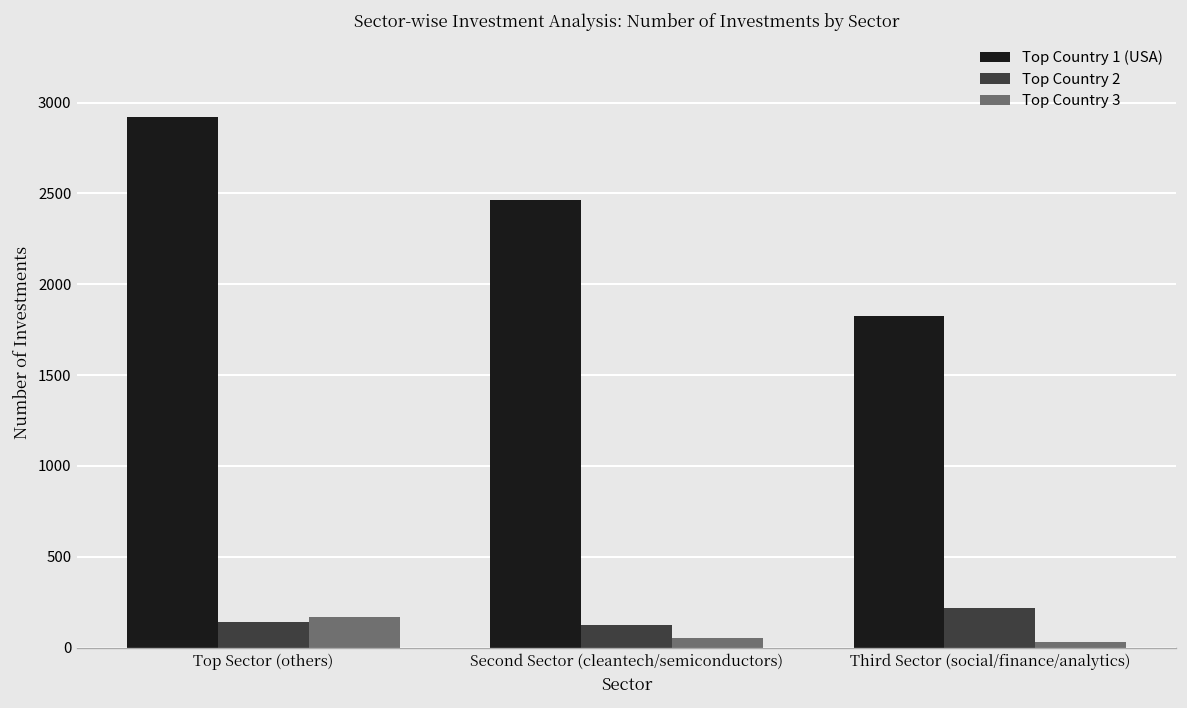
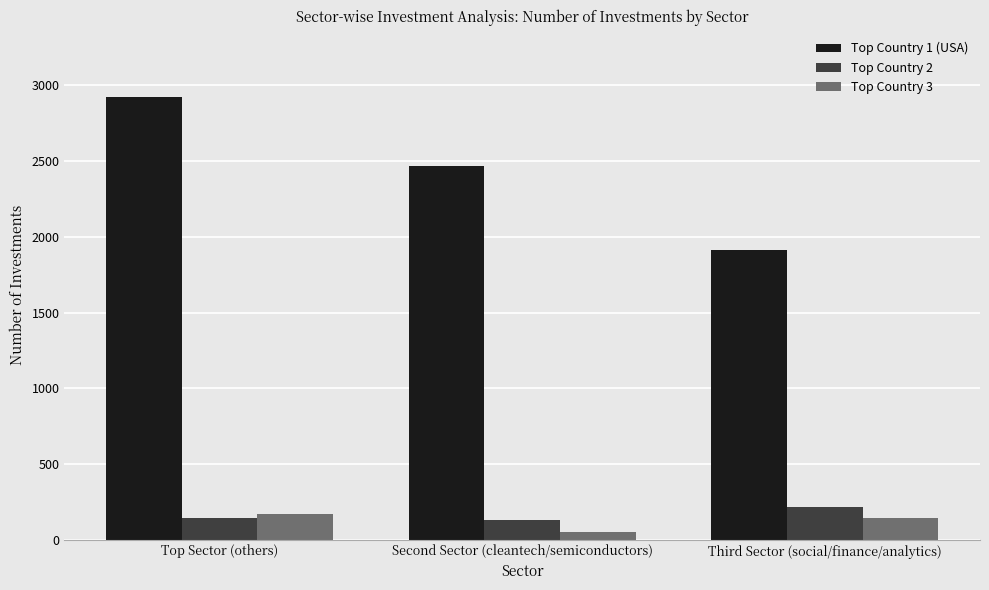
  {
    "Top Country 1 (USA)": {
      "Top Sector (others)": 2920,
      "Second Sector (cleantech/semiconductors)": 2470,
-     "Third Sector (social/finance/analytics)": 1820
+     "Third Sector (social/finance/analytics)": 1910
    },
    "Top Country 2": {
      "Top Sector (others)": 140,
      "Second Sector (cleantech/semiconductors)": 130,
      "Third Sector (social/finance/analytics)": 220
    },
    "Top Country 3": {
      "Top Sector (others)": 170,
      "Second Sector (cleantech/semiconductors)": 50,
-     "Third Sector (social/finance/analytics)": 30
+     "Third Sector (social/finance/analytics)": 140
    }
  }
